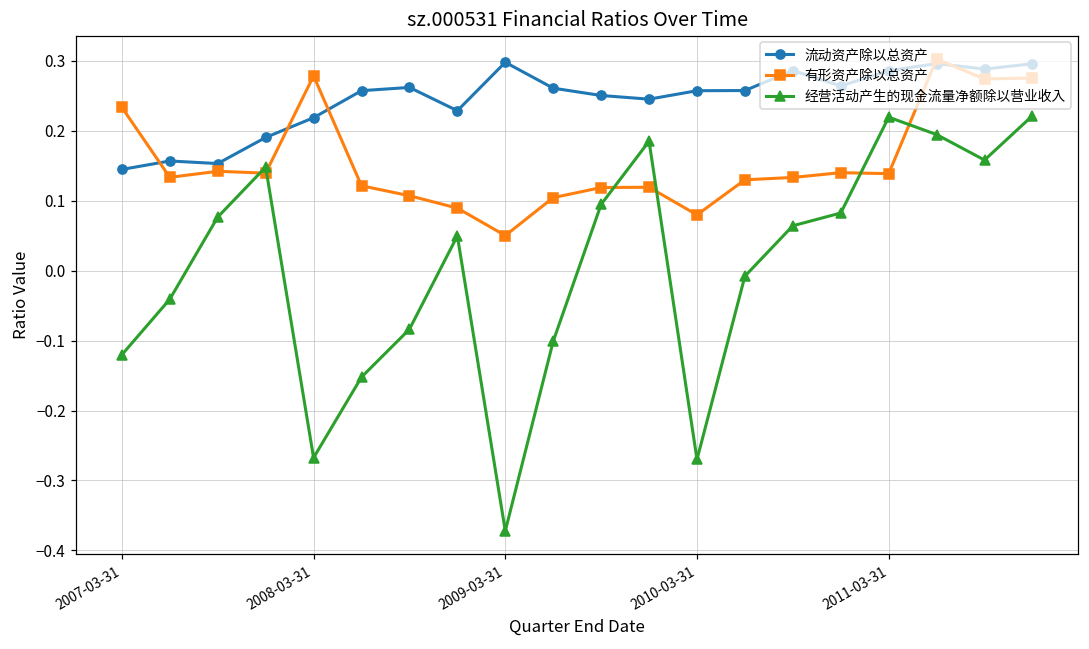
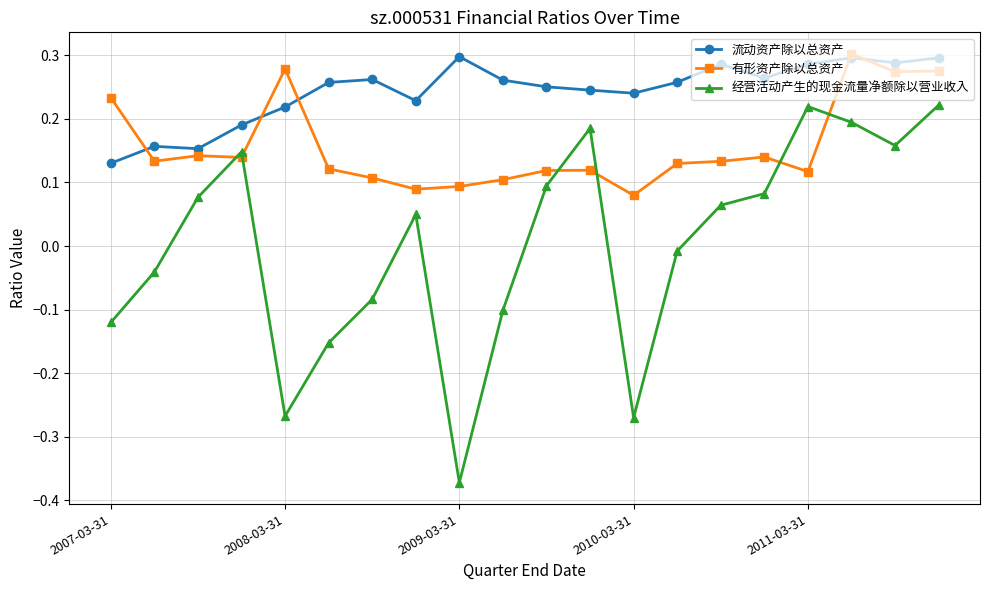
  {
    "流动资产除以总资产": {
-     "2007-03-31": 0.14,
+     "2007-03-31": 0.13,
      "2008-03-31": 0.22,
      "2009-03-31": 0.30,
-     "2010-03-31": 0.26
+     "2010-03-31": 0.24
    },
    "有形资产除以总资产": {
      "2007-03-31": 0.23,
      "2008-03-31": 0.28,
-     "2009-03-31": 0.05,
+     "2009-03-31": 0.09,
      "2010-03-31": 0.08,
-     "2011-03-31": 0.14
+     "2011-03-31": 0.12
    },
    "经营活动产生的现金流量净额除以营业收入": {
      "2007-03-31": -0.12,
      "2008-03-31": -0.27,
      "2009-03-31": -0.37,
      "2010-03-31": -0.27,
      "2011-03-31": 0.22
    }
  }
